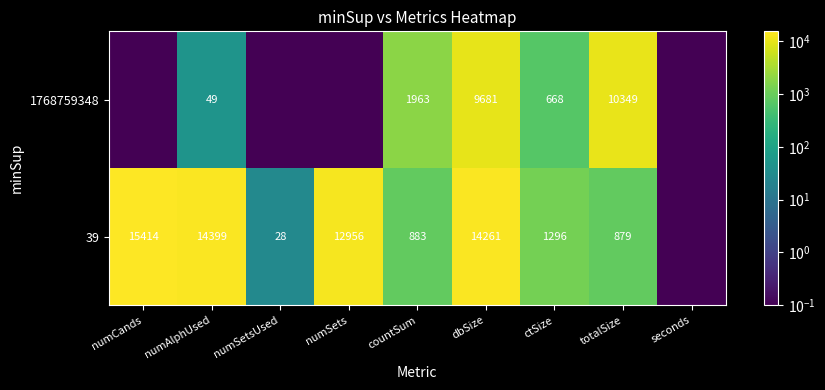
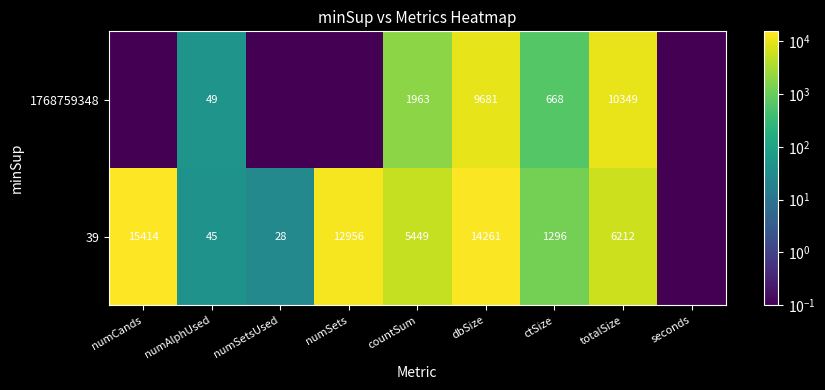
  {
    "1768759348": {
      "numAlphUsed": 49,
      "countSum": 1963,
      "dbSize": 9681,
      "ctSize": 668,
      "totalSize": 10349
    },
    "39": {
      "numCands": 15414,
-     "numAlphUsed": 14399,
+     "numAlphUsed": 45,
      "numSetsUsed": 28,
      "numSets": 12956,
-     "countSum": 883,
+     "countSum": 5449,
      "dbSize": 14261,
      "ctSize": 1296,
-     "totalSize": 879
+     "totalSize": 6212
    }
  }
